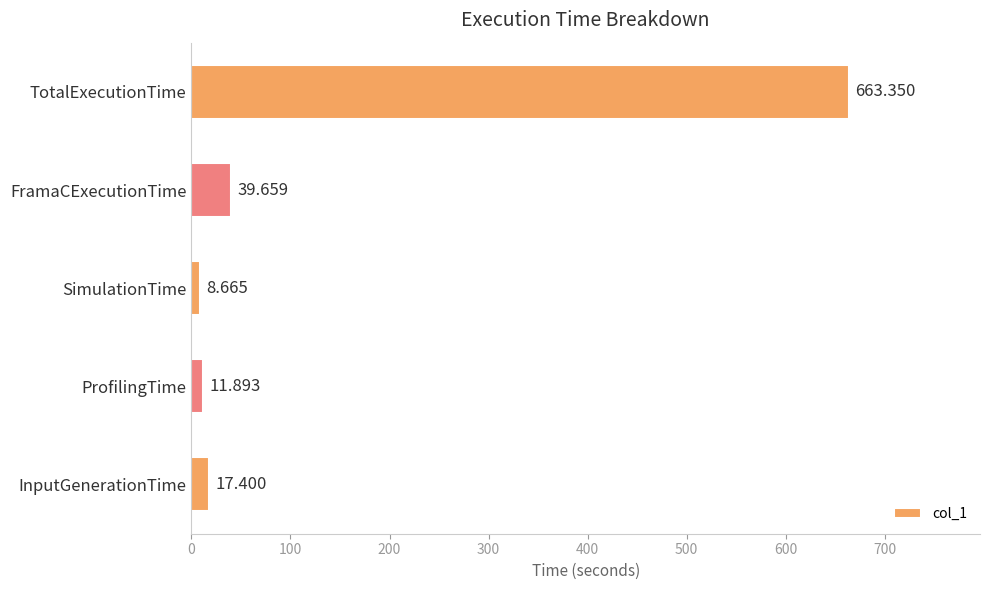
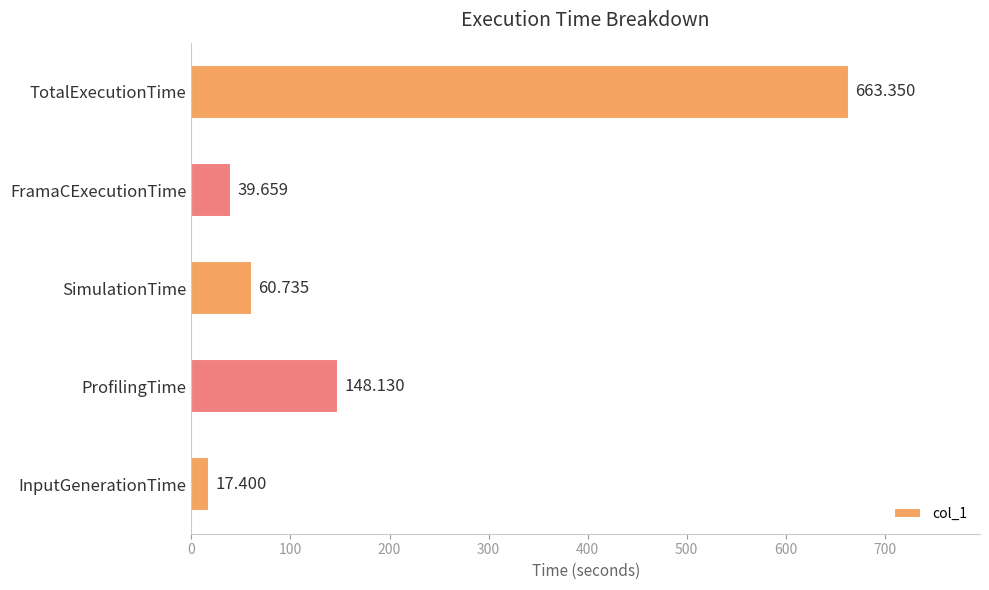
  {
    "TotalExecutionTime": 663.350,
    "FramaCExecutionTime": 39.659,
-   "SimulationTime": 8.665,
-   "ProfilingTime": 11.893,
+   "SimulationTime": 60.735,
+   "ProfilingTime": 148.130,
    "InputGenerationTime": 17.400
  }
